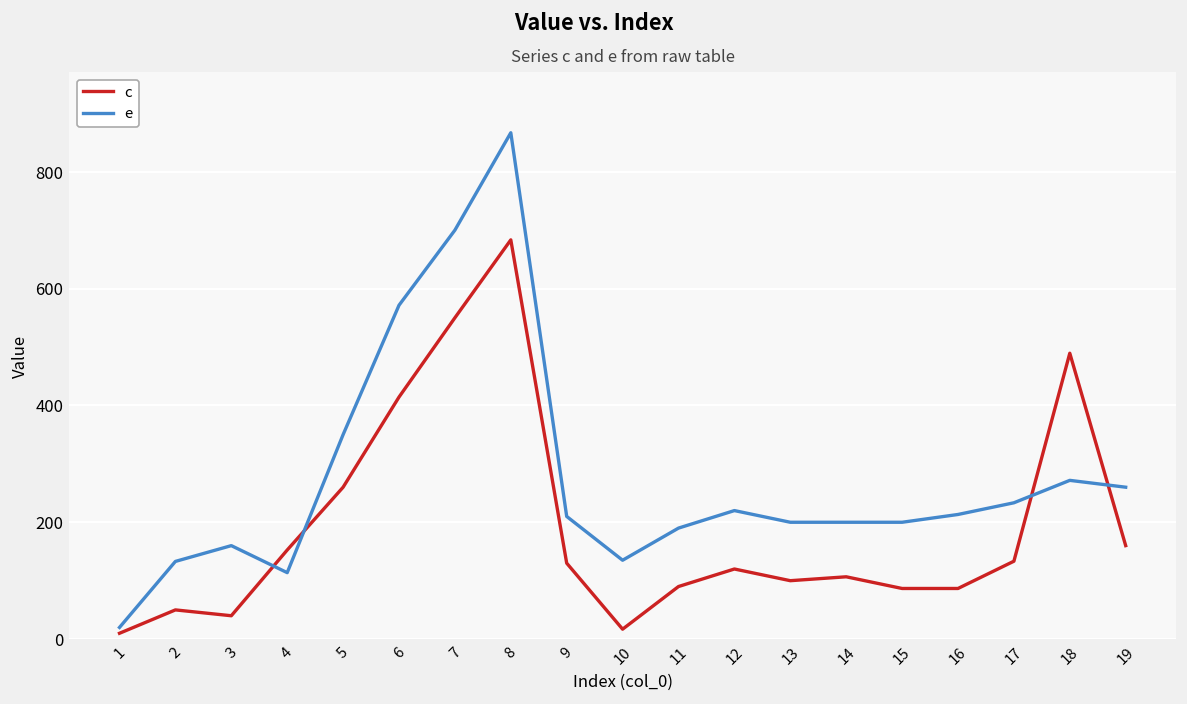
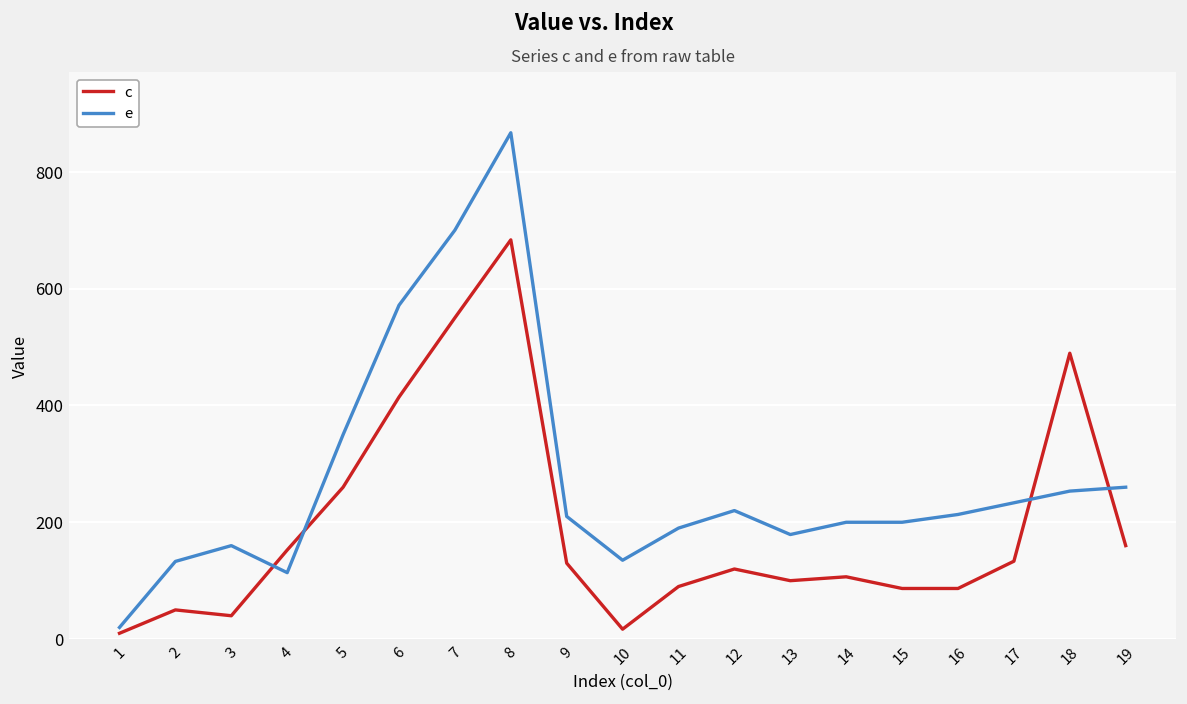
  {
    "c": {
      "1": 10,
      "2": 50,
      "3": 40,
      "4": 150,
      "5": 260,
      "6": 410,
      "7": 550,
      "8": 680,
      "9": 130,
      "10": 20,
      "11": 90,
      "12": 120,
      "13": 100,
      "14": 110,
      "15": 90,
      "16": 90,
      "17": 130,
      "18": 490,
      "19": 160
    },
    "e": {
      "1": 20,
      "2": 130,
      "3": 160,
      "4": 110,
      "5": 350,
      "6": 570,
      "7": 700,
      "8": 870,
      "9": 210,
      "10": 140,
      "11": 190,
      "12": 220,
-     "13": 200,
+     "13": 180,
      "14": 200,
      "15": 200,
      "16": 210,
      "17": 230,
-     "18": 270,
+     "18": 250,
      "19": 260
    }
  }
